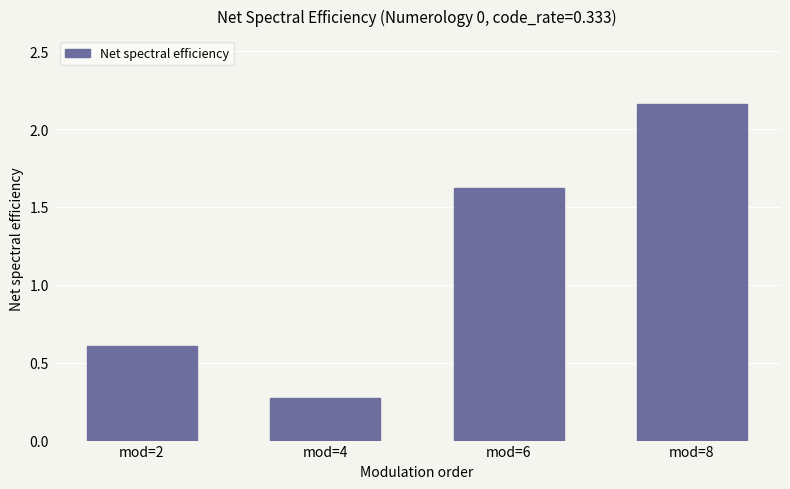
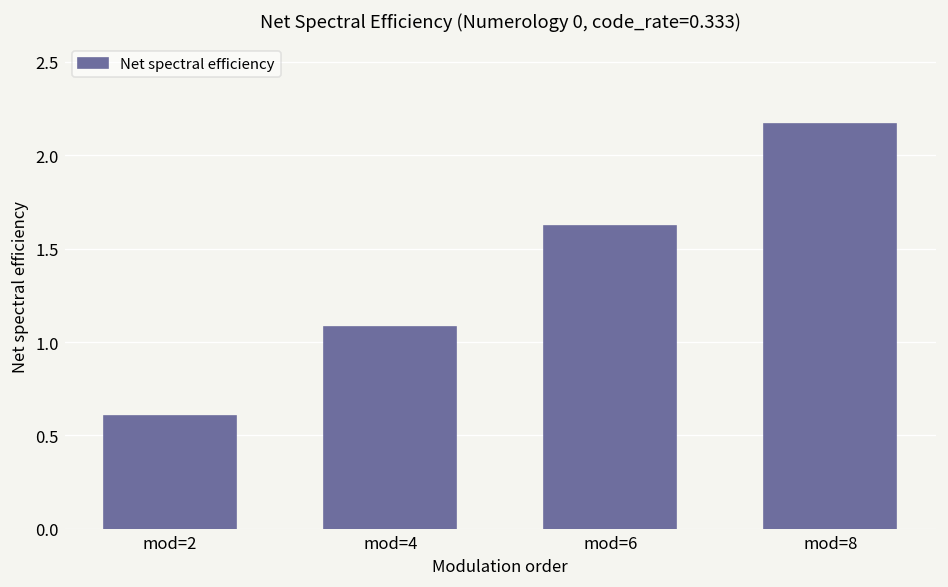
  {
    "mod=2": 0.61,
-   "mod=4": 0.27,
+   "mod=4": 1.08,
    "mod=6": 1.62,
    "mod=8": 2.16
  }
